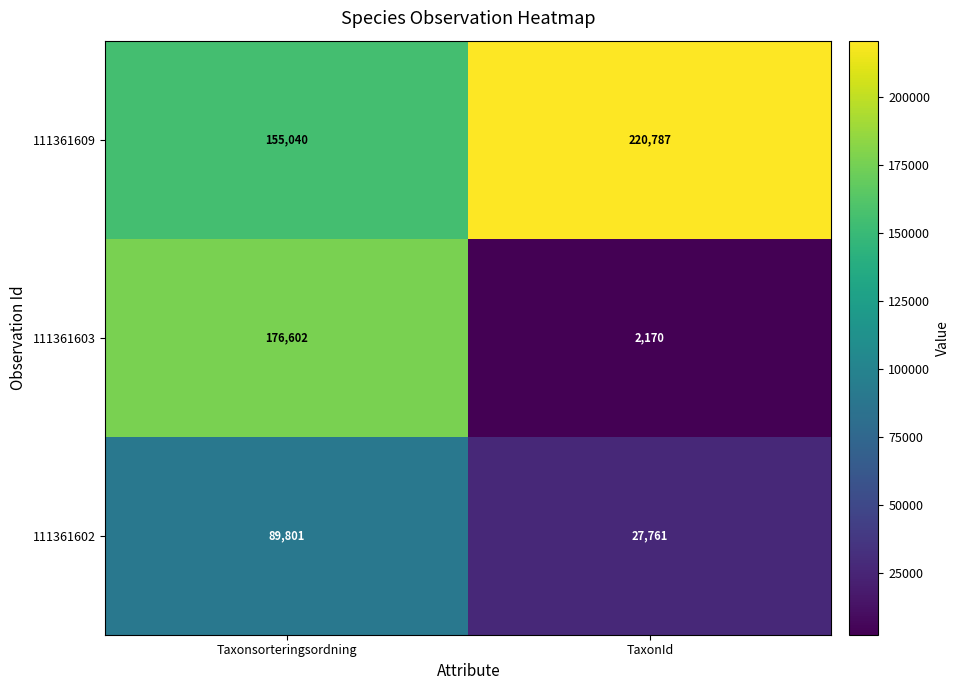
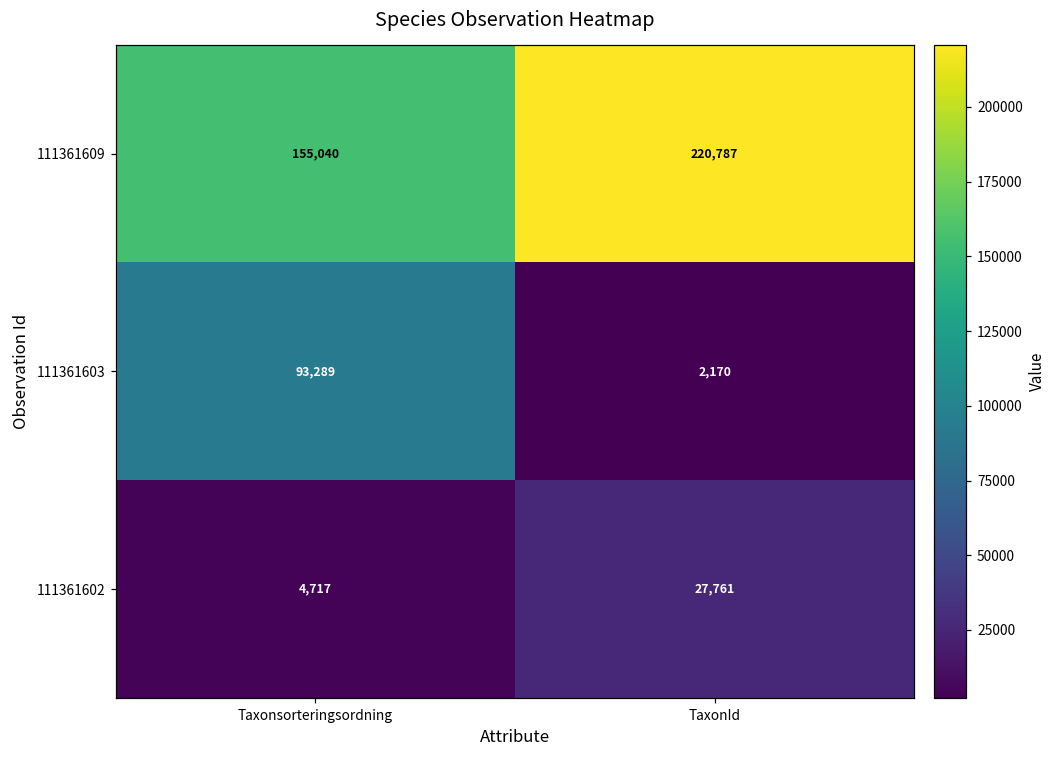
  {
    "111361609": {
      "Taxonsorteringsordning": "155,040",
      "TaxonId": "220,787"
    },
    "111361603": {
-     "Taxonsorteringsordning": "176,602",
+     "Taxonsorteringsordning": "93,289",
      "TaxonId": "2,170"
    },
    "111361602": {
-     "Taxonsorteringsordning": "89,801",
+     "Taxonsorteringsordning": "4,717",
      "TaxonId": "27,761"
    }
  }
